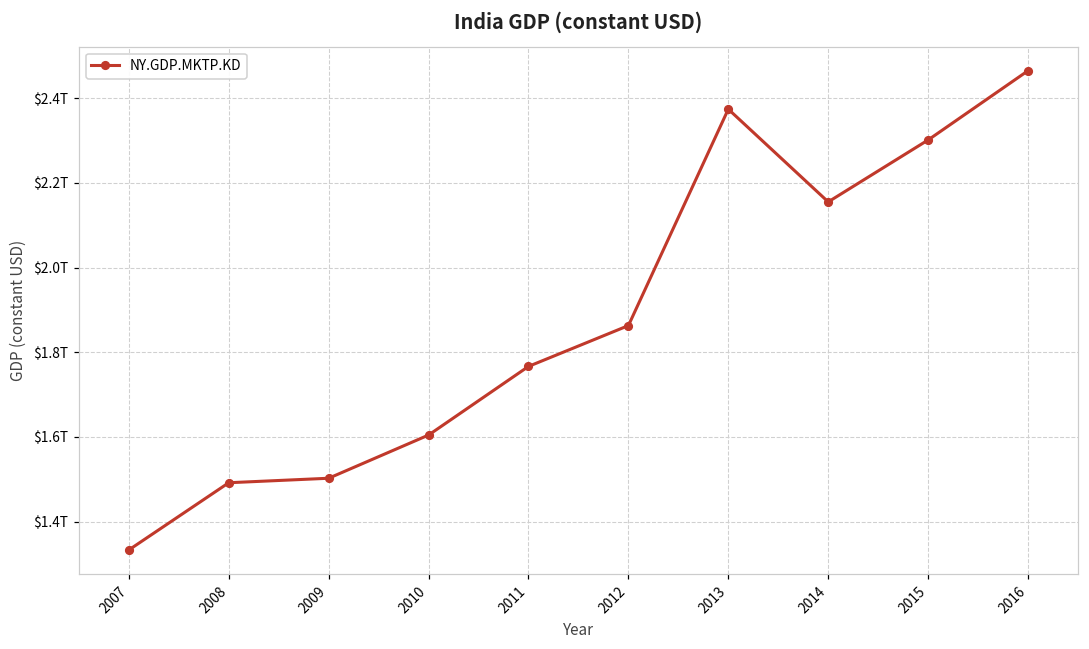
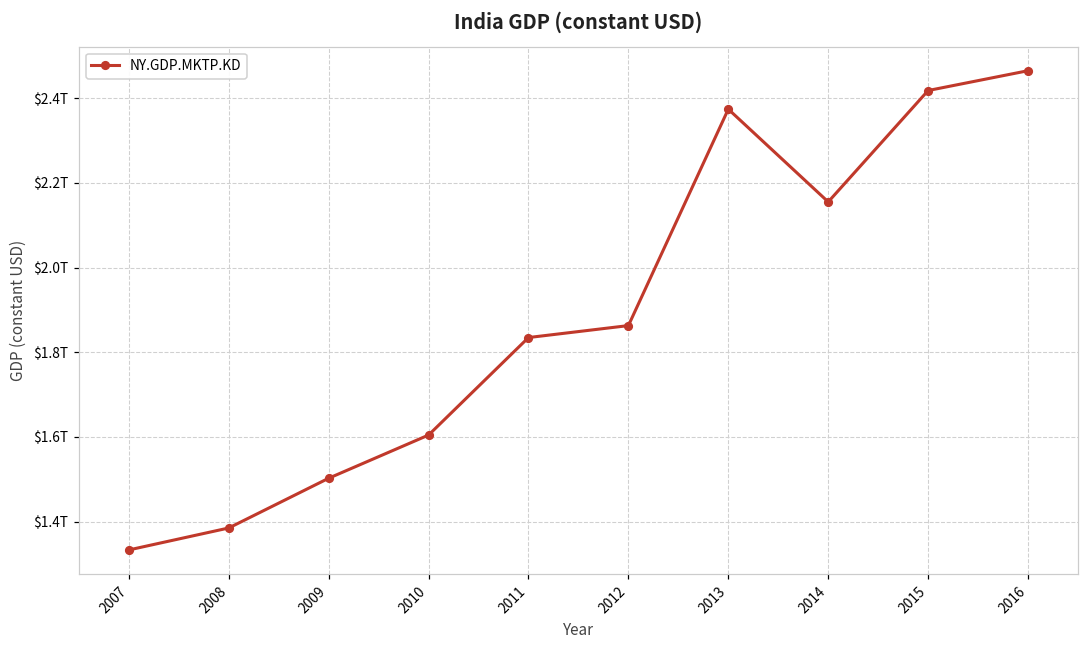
  {
    "2007": "$1.33T",
-   "2008": "$1.49T",
+   "2008": "$1.39T",
    "2009": "$1.50T",
    "2010": "$1.60T",
-   "2011": "$1.77T",
+   "2011": "$1.83T",
    "2012": "$1.86T",
    "2013": "$2.37T",
    "2014": "$2.16T",
-   "2015": "$2.30T",
+   "2015": "$2.42T",
    "2016": "$2.46T"
  }
